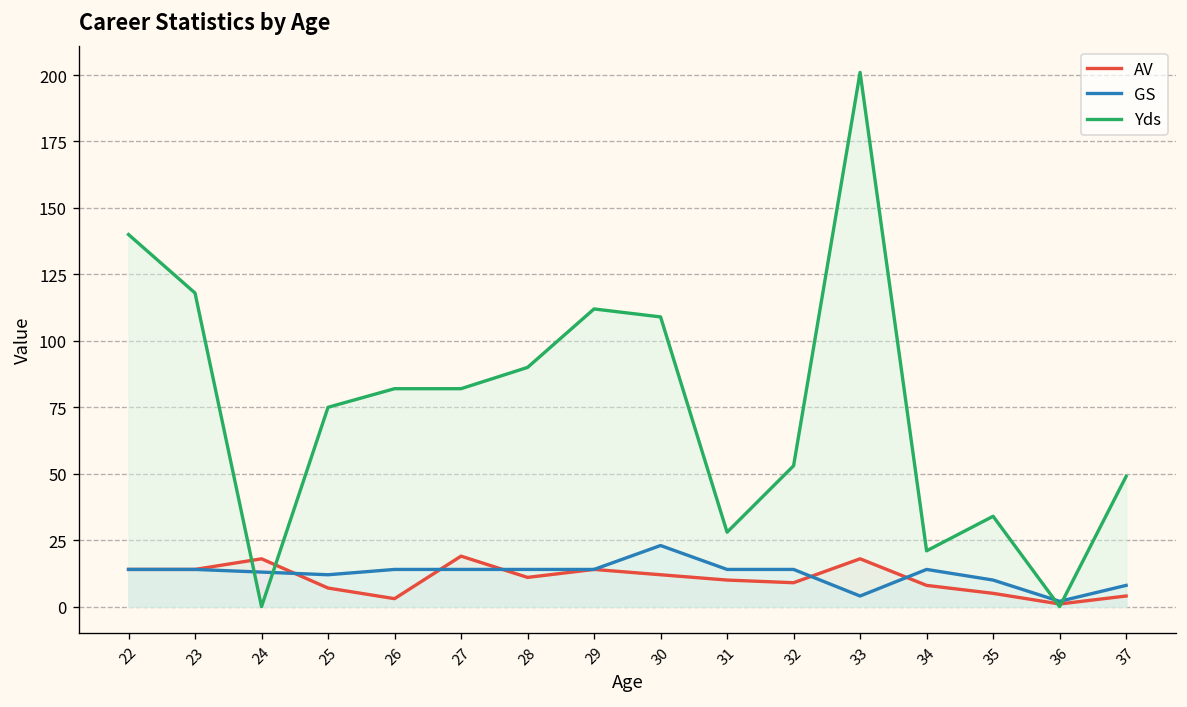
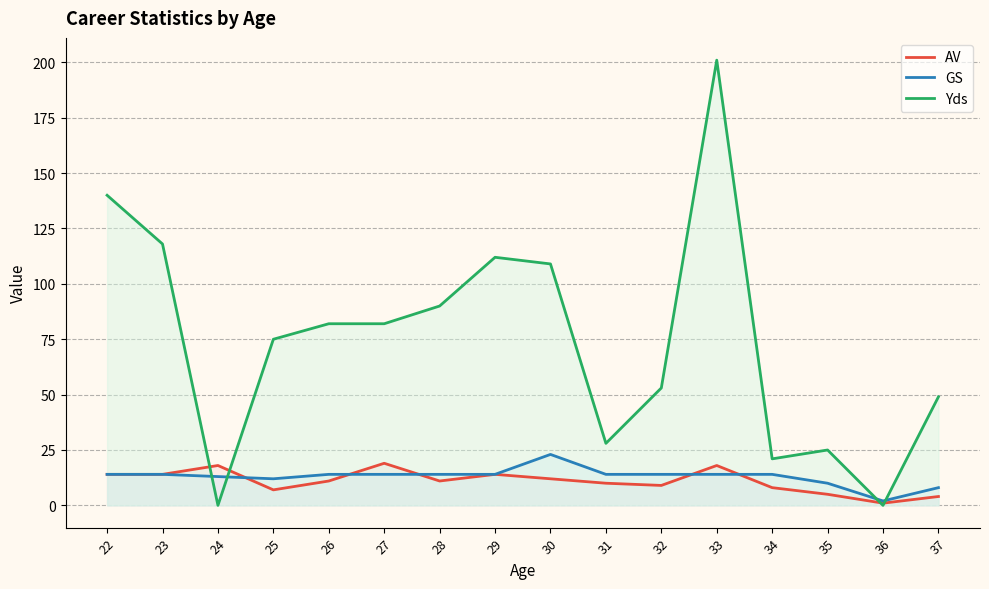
  {
    "AV": {
      "24": 18,
      "25": 7,
-     "26": 3,
+     "26": 11,
      "27": 19,
      "28": 11,
      "30": 12,
      "31": 10,
      "32": 9,
      "33": 18,
      "34": 8,
      "35": 5,
      "37": 4
    },
    "GS": {
      "24": 13,
      "25": 12,
      "26": 14,
      "27": 14,
      "28": 14,
      "30": 23,
      "31": 14,
      "32": 14,
-     "33": 4,
+     "33": 14,
      "34": 14,
      "35": 10,
      "37": 8
    },
    "Yds": {
      "22": 140,
      "23": 118,
      "24": 0,
      "25": 75,
      "26": 82,
      "27": 82,
      "28": 90,
      "29": 112,
      "30": 109,
      "31": 28,
      "32": 53,
      "33": 201,
      "34": 21,
-     "35": 34,
+     "35": 25,
      "37": 49
    }
  }
